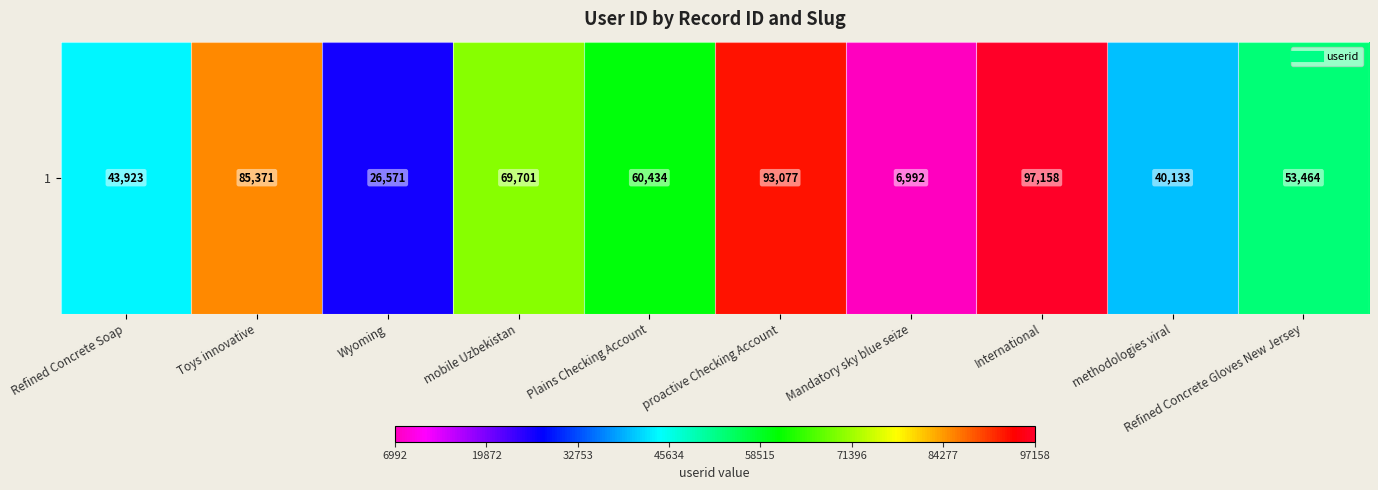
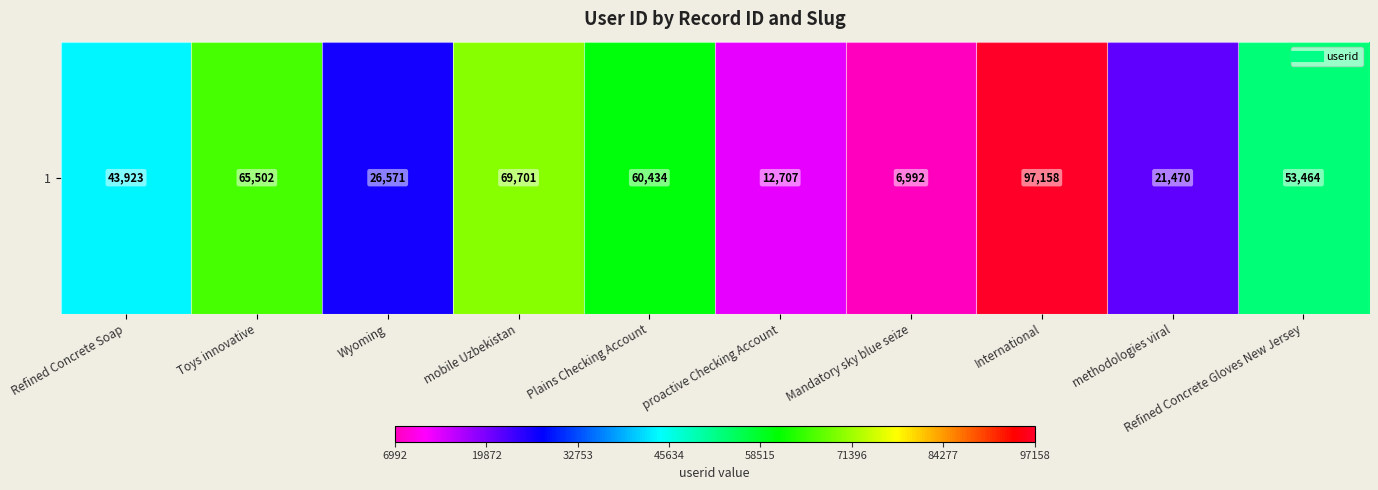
  {
    "1": {
-     "Toys innovative": "85,371",
-     "proactive Checking Account": "93,077",
-     "methodologies viral": "40,133"
+     "Toys innovative": "65,502",
+     "proactive Checking Account": "12,707",
+     "methodologies viral": "21,470"
    }
  }
